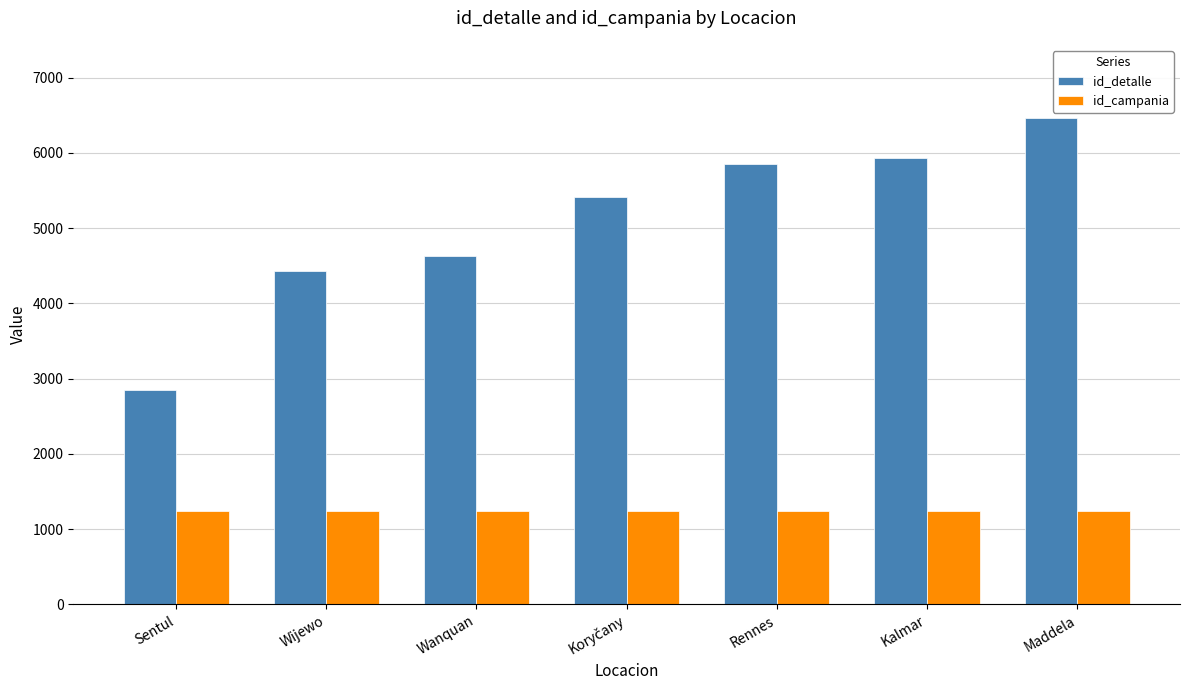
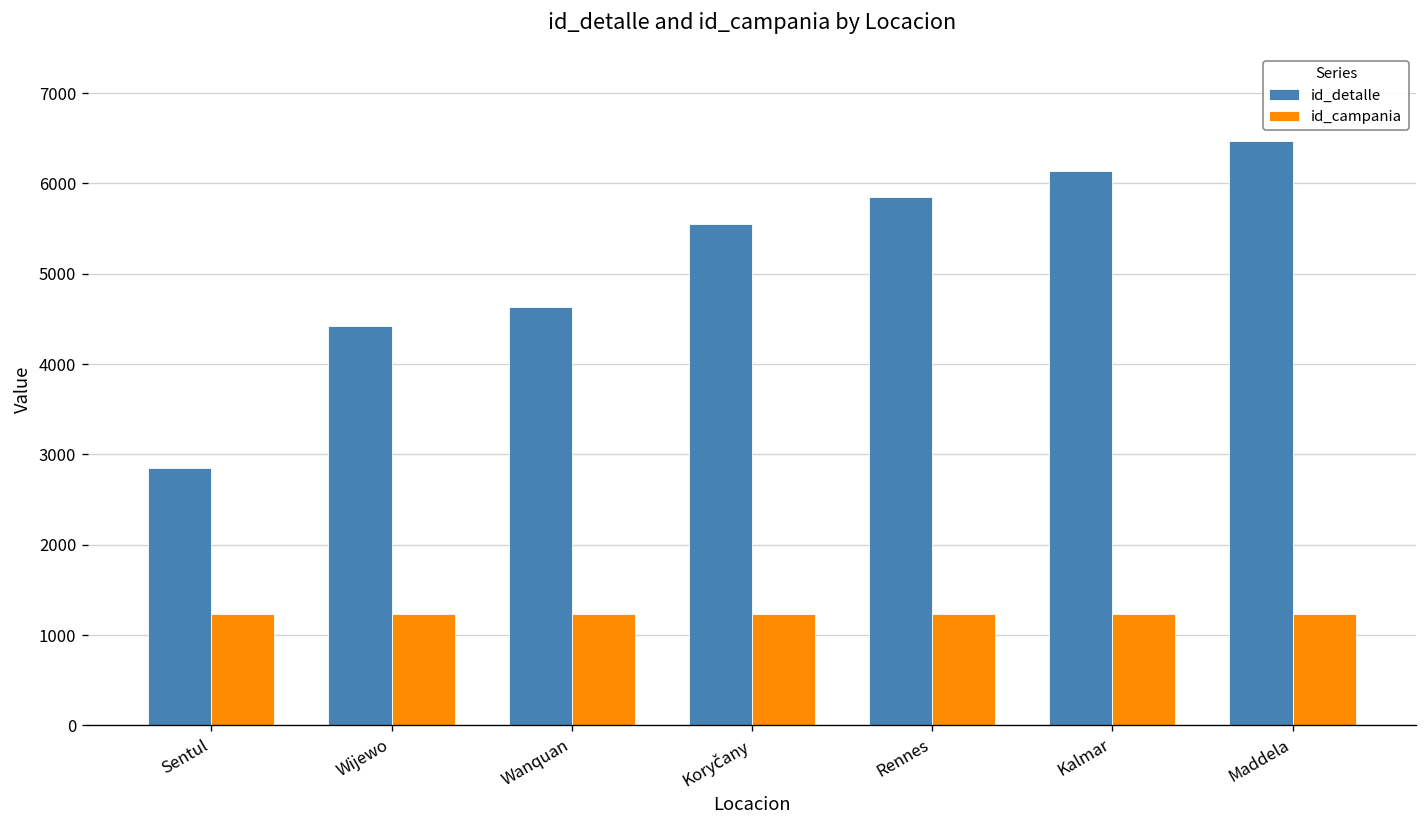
  {
    "id_detalle": {
      "Sentul": 2900,
      "Wijewo": 4400,
      "Wanquan": 4600,
-     "Koryčany": 5400,
+     "Koryčany": 5500,
      "Rennes": 5800,
-     "Kalmar": 5900,
+     "Kalmar": 6100,
      "Maddela": 6500
    },
    "id_campania": {
      "Sentul": 1200,
      "Wijewo": 1200,
      "Wanquan": 1200,
      "Koryčany": 1200,
      "Rennes": 1200,
      "Kalmar": 1200,
      "Maddela": 1200
    }
  }
